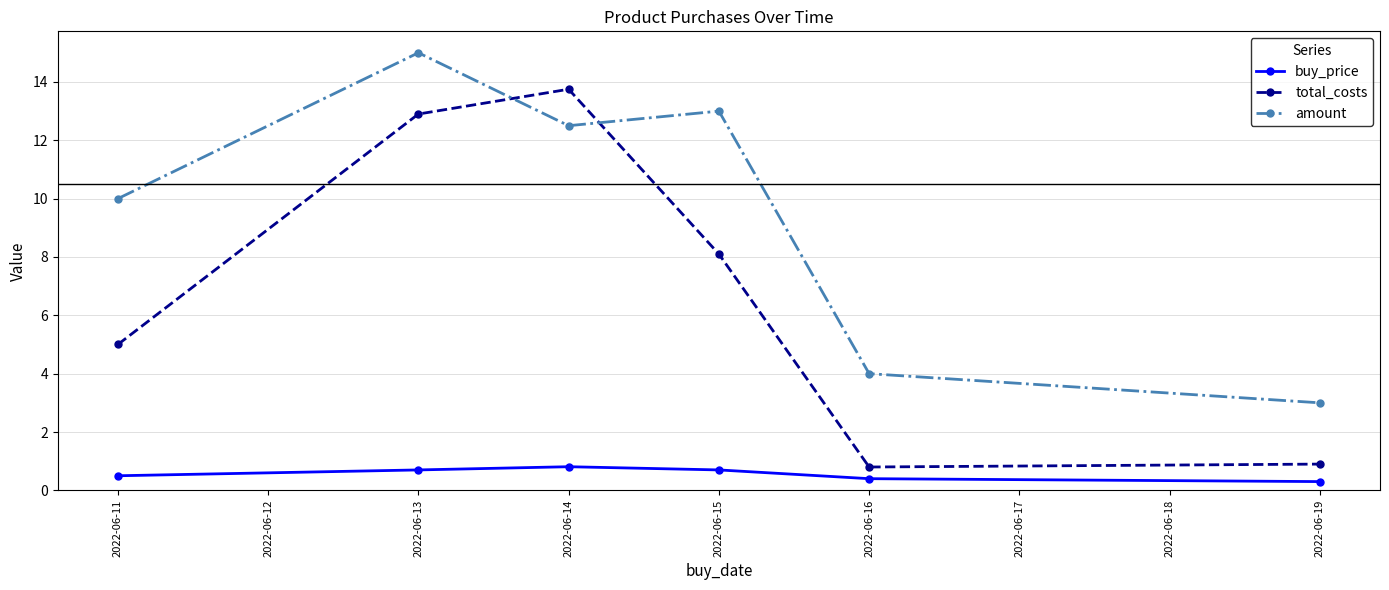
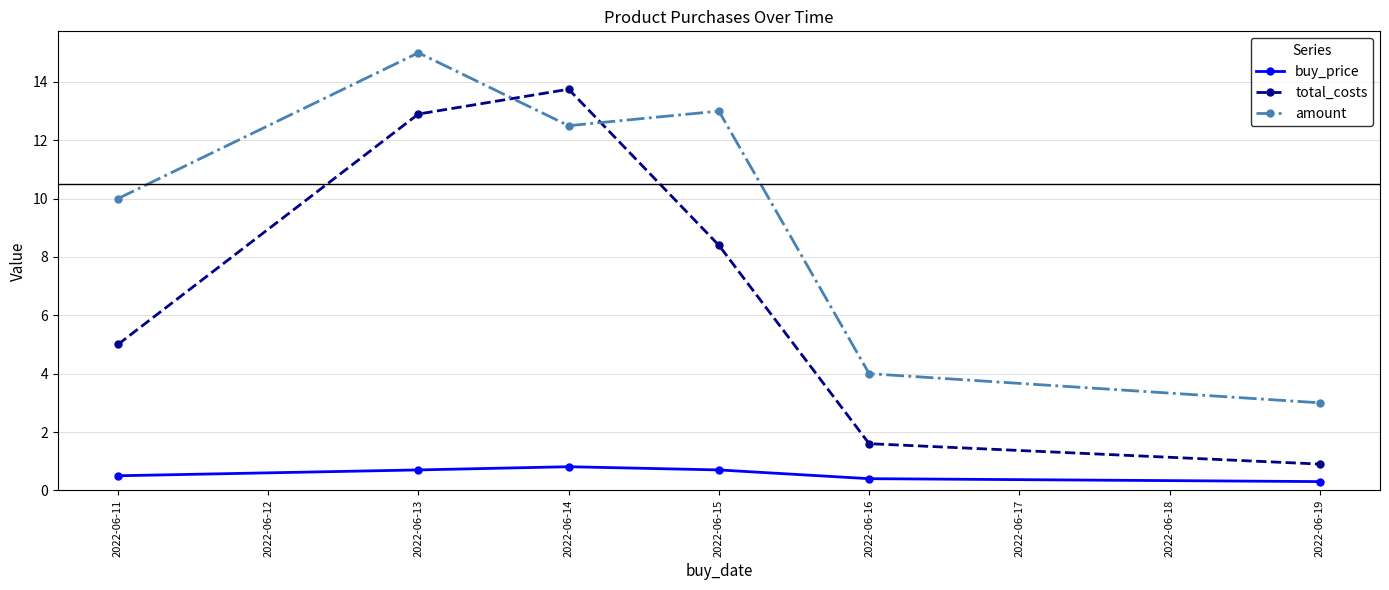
  {
    "buy_price": {
      "2022-06-11": 0.5,
      "2022-06-13": 0.7,
      "2022-06-14": 0.8,
      "2022-06-15": 0.7,
      "2022-06-16": 0.4,
      "2022-06-19": 0.3
    },
    "total_costs": {
      "2022-06-11": 5.0,
      "2022-06-13": 12.9,
      "2022-06-14": 13.8,
-     "2022-06-15": 8.1,
-     "2022-06-16": 0.8,
+     "2022-06-15": 8.4,
+     "2022-06-16": 1.6,
      "2022-06-19": 0.9
    },
    "amount": {
      "2022-06-11": 10.0,
      "2022-06-13": 15.0,
      "2022-06-14": 12.5,
      "2022-06-15": 13.0,
      "2022-06-16": 4.0,
      "2022-06-19": 3.0
    }
  }
